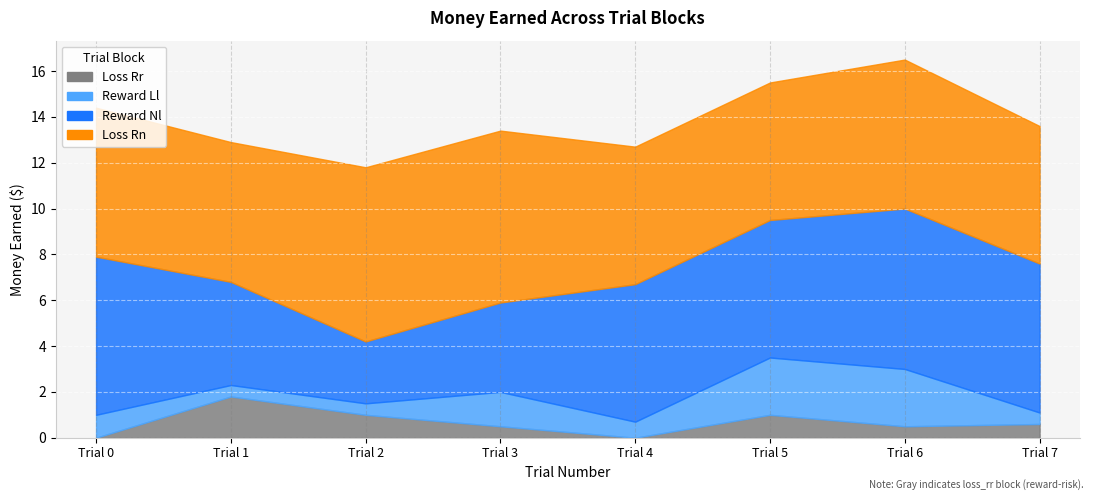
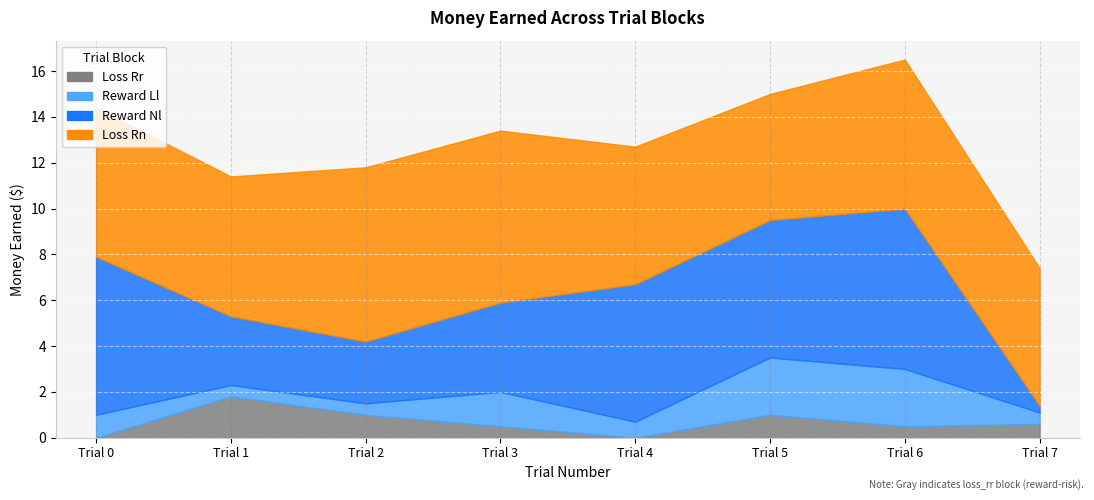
  {
    "Loss Rr": {
      "Trial 0": 0.0,
      "Trial 1": 1.8,
      "Trial 2": 1.0,
      "Trial 3": 0.5,
      "Trial 4": 0.0,
      "Trial 5": 1.0,
      "Trial 6": 0.5,
      "Trial 7": 0.6
    },
    "Reward Ll": {
      "Trial 0": 1.0,
      "Trial 1": 0.5,
      "Trial 2": 0.5,
      "Trial 3": 1.5,
      "Trial 4": 0.7,
      "Trial 5": 2.5,
      "Trial 6": 2.5,
      "Trial 7": 0.5
    },
    "Reward Nl": {
      "Trial 0": 6.9,
-     "Trial 1": 4.5,
+     "Trial 1": 3.0,
      "Trial 2": 2.7,
      "Trial 3": 3.9,
      "Trial 4": 6.0,
      "Trial 5": 6.0,
      "Trial 6": 7.0,
-     "Trial 7": 6.5
+     "Trial 7": 0.3
    },
    "Loss Rn": {
      "Trial 1": 6.1,
      "Trial 2": 7.6,
      "Trial 3": 7.5,
      "Trial 4": 6.0,
-     "Trial 5": 6.0,
+     "Trial 5": 5.5,
      "Trial 6": 6.5,
      "Trial 7": 6.0
    }
  }
